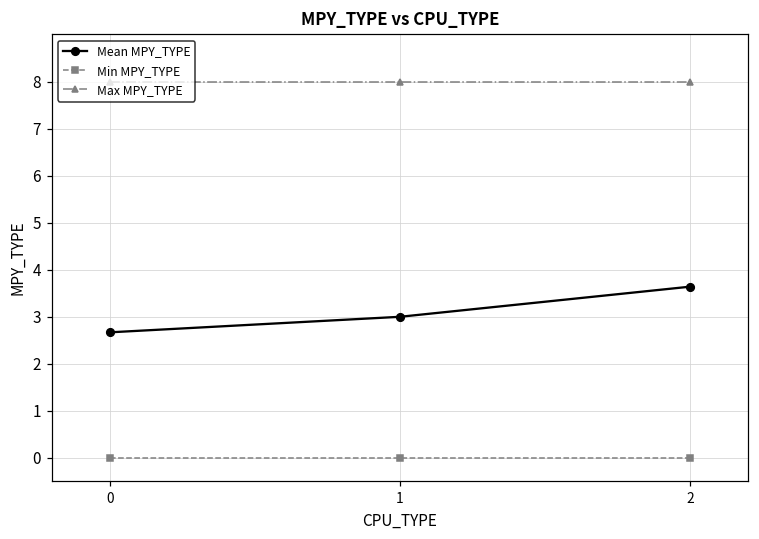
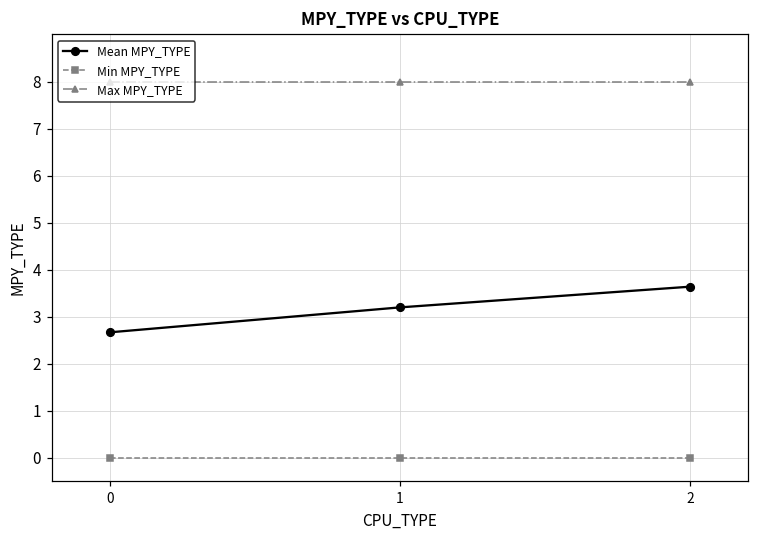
  {
    "Mean MPY_TYPE": {
      "0": 2.7,
-     "1": 3.0,
+     "1": 3.2,
      "2": 3.6
    }
  }
